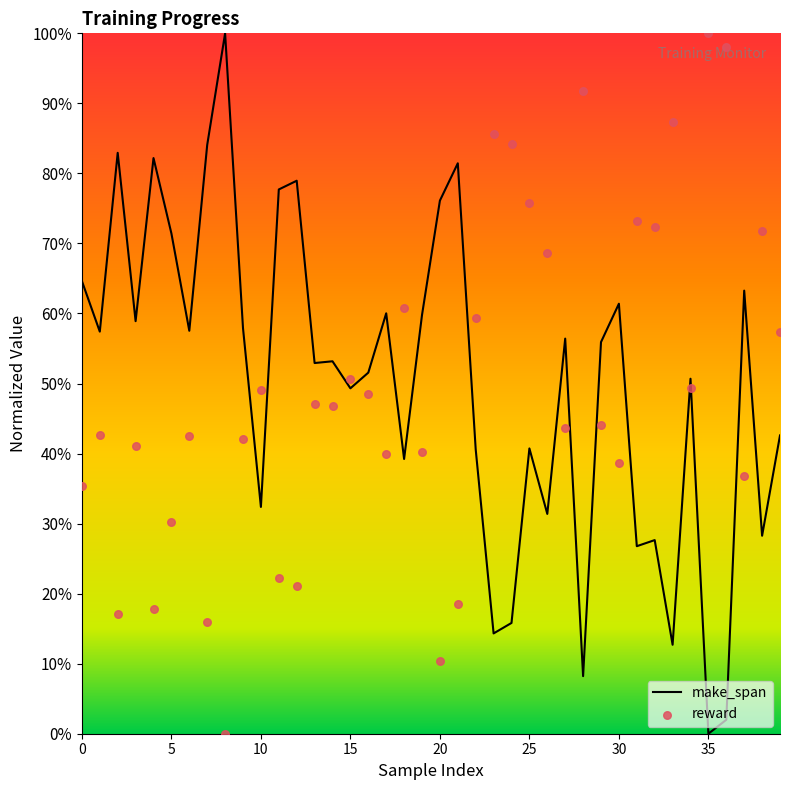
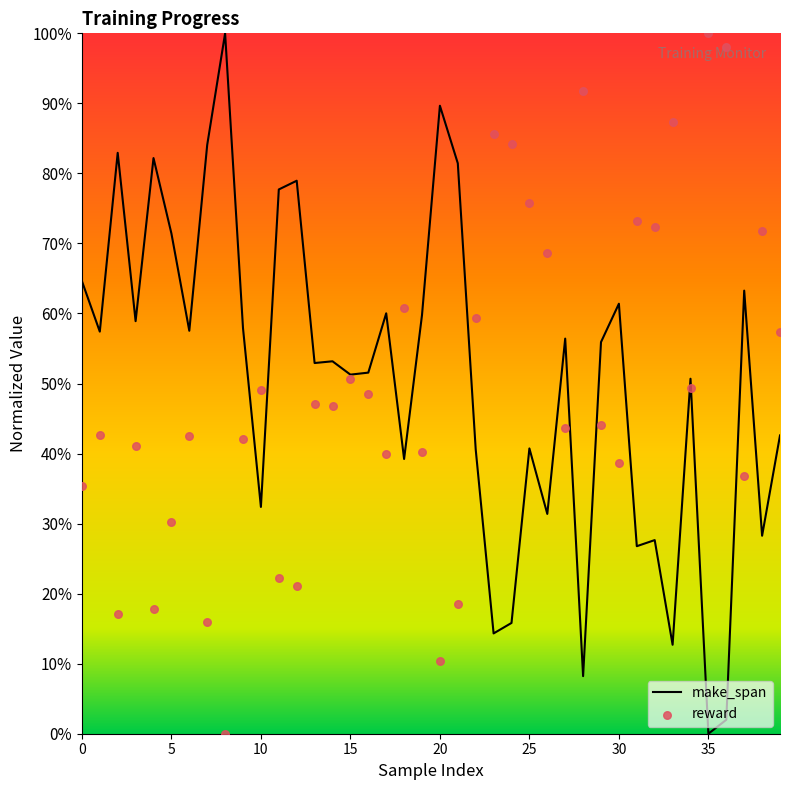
  {
    "make_span": {
      "0": "65%",
      "5": "71%",
      "10": "32%",
-     "15": "49%",
-     "20": "76%",
+     "15": "51%",
+     "20": "90%",
      "25": "41%",
      "30": "61%",
      "35": "0%"
    }
  }
